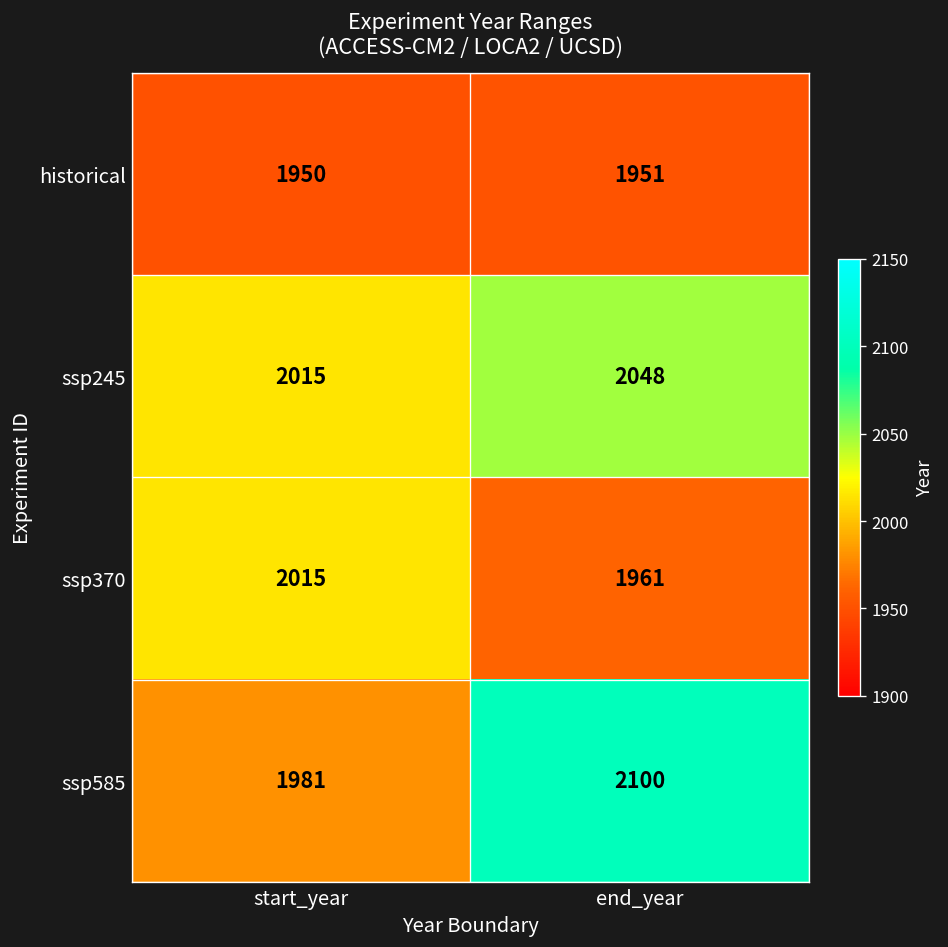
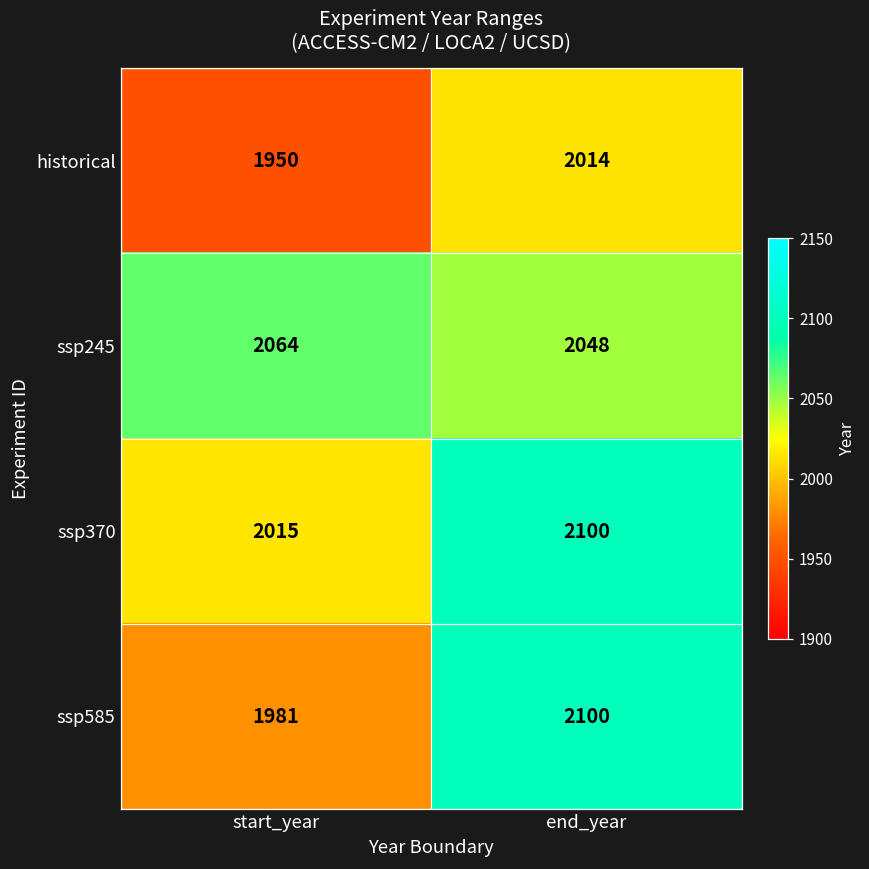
  {
    "historical": {
      "start_year": 1950,
-     "end_year": 1951
+     "end_year": 2014
    },
    "ssp245": {
-     "start_year": 2015,
+     "start_year": 2064,
      "end_year": 2048
    },
    "ssp370": {
      "start_year": 2015,
-     "end_year": 1961
+     "end_year": 2100
    },
    "ssp585": {
      "start_year": 1981,
      "end_year": 2100
    }
  }
